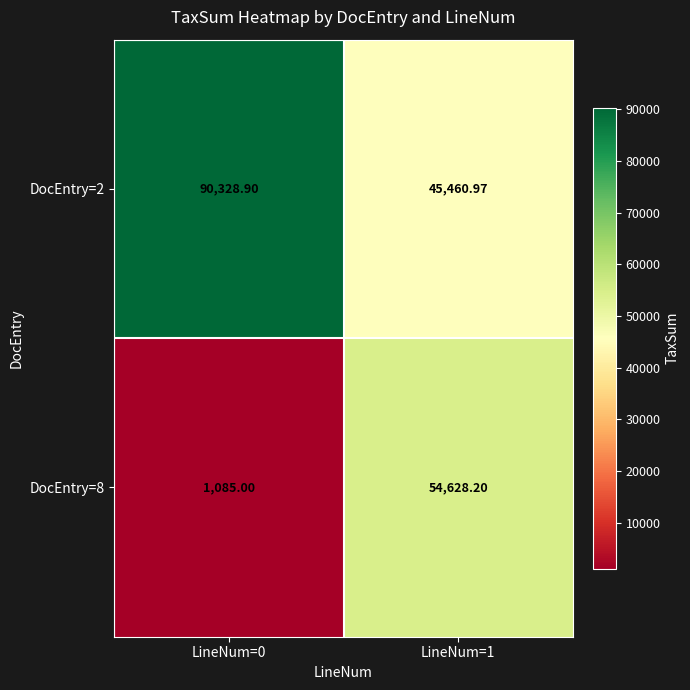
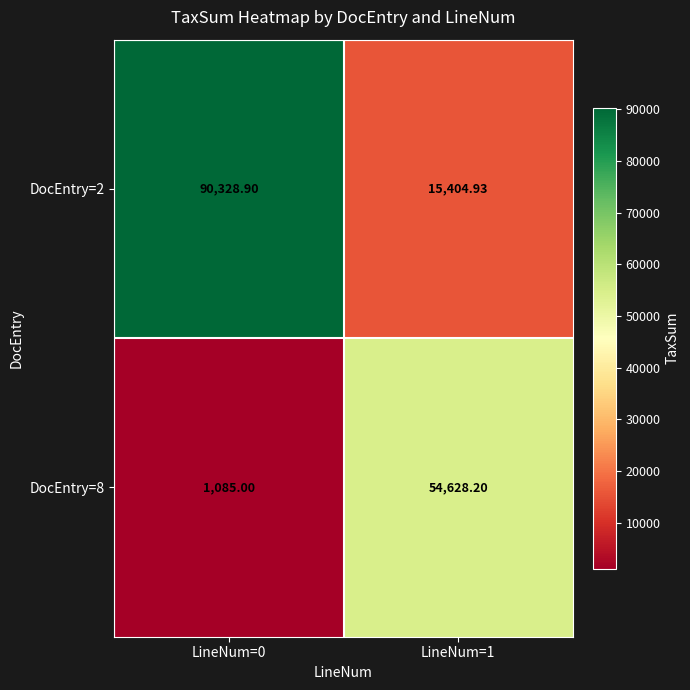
  {
    "DocEntry=2": {
      "LineNum=0": "90,328.90",
-     "LineNum=1": "45,460.97"
+     "LineNum=1": "15,404.93"
    },
    "DocEntry=8": {
      "LineNum=0": "1,085.00",
      "LineNum=1": "54,628.20"
    }
  }
